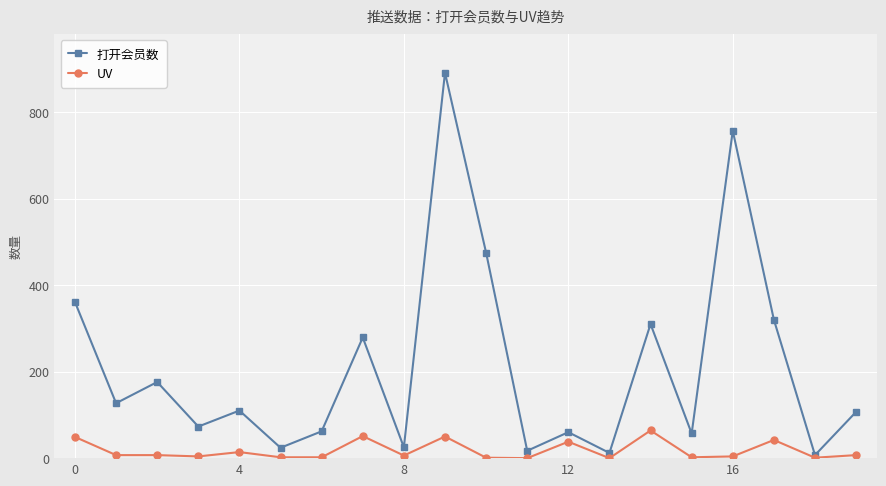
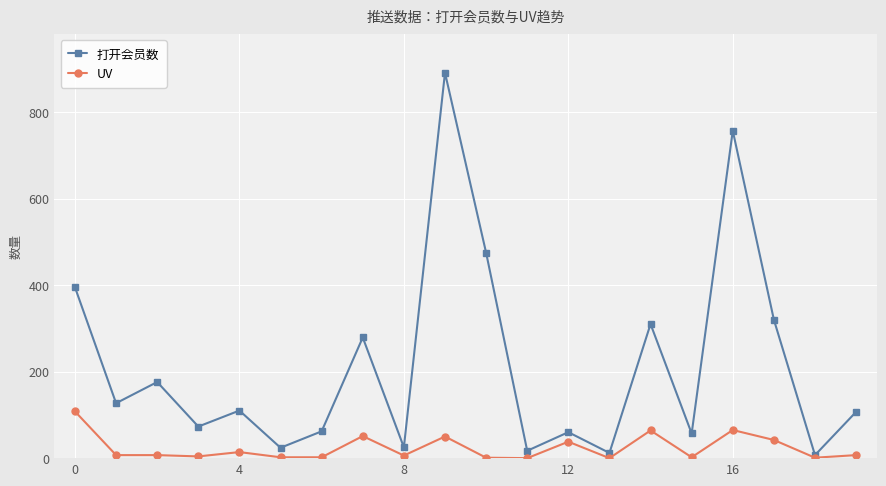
  {
    "打开会员数": {
-     "0": 360,
+     "0": 400,
      "4": 110,
      "8": 30,
      "12": 60,
      "16": 760
    },
    "UV": {
-     "0": 50,
+     "0": 110,
      "4": 10,
      "8": 10,
      "12": 40,
-     "16": 0
+     "16": 70
    }
  }
